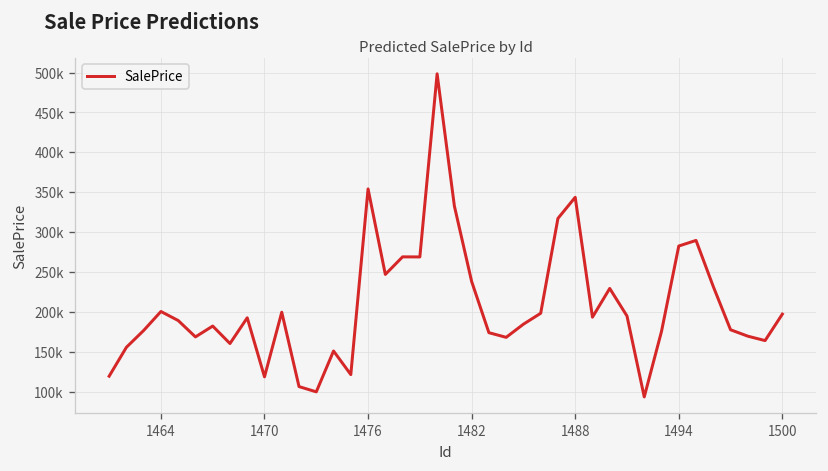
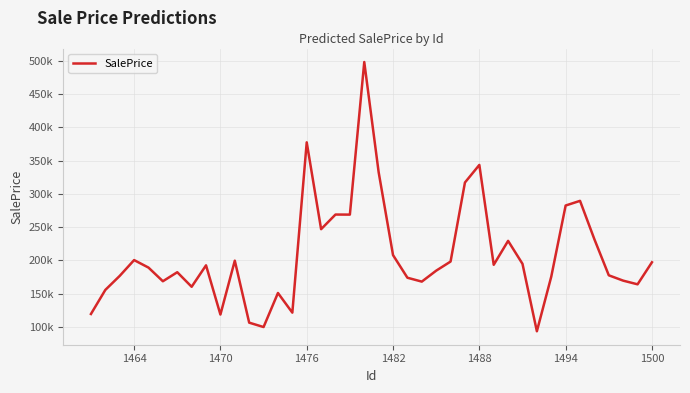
  {
    "1464": 200000,
    "1470": 120000,
-   "1476": 350000,
-   "1482": 240000,
+   "1476": 380000,
+   "1482": 210000,
    "1488": 340000,
    "1494": 280000,
    "1500": 200000
  }
